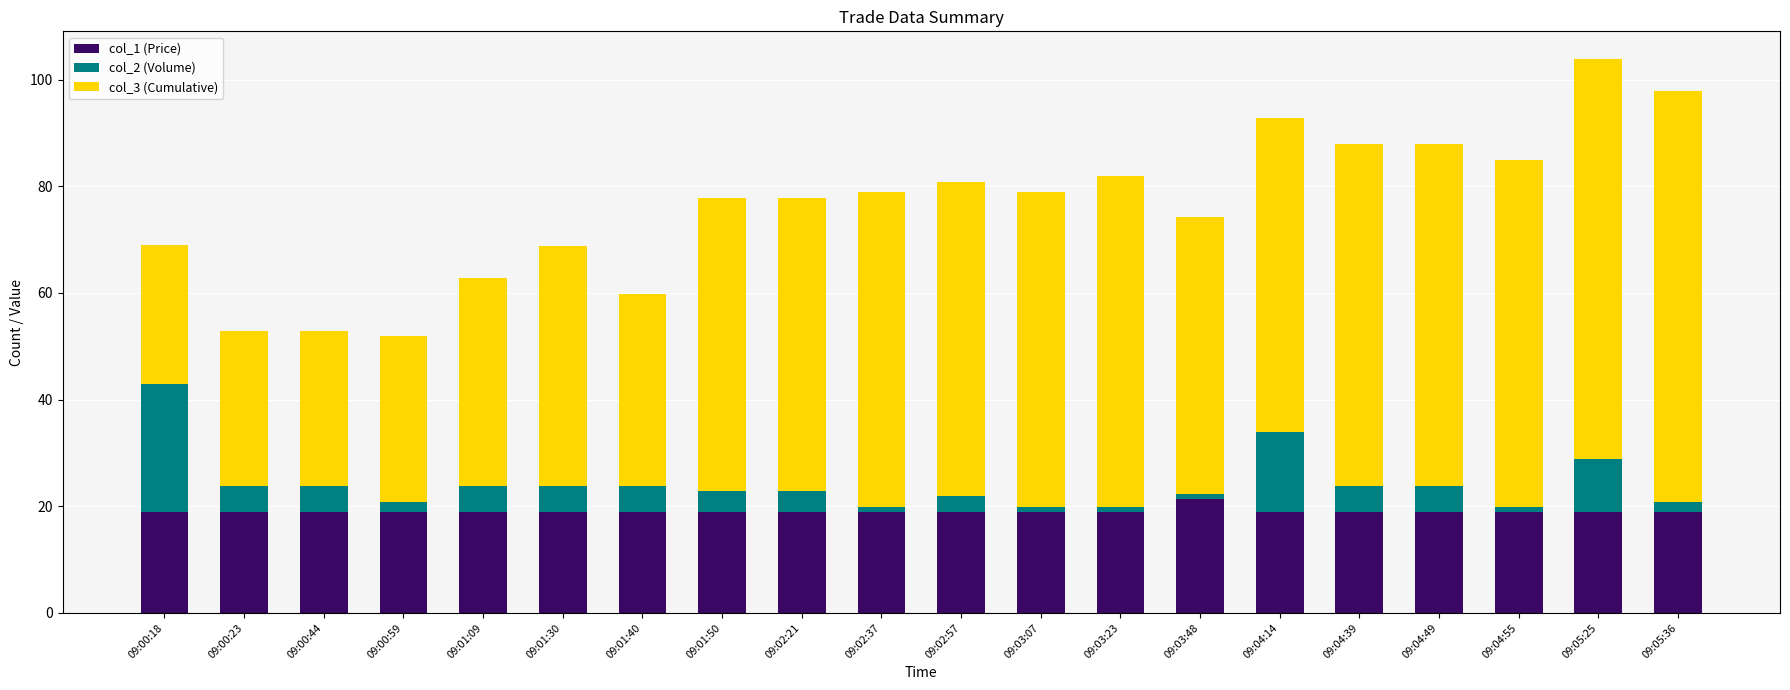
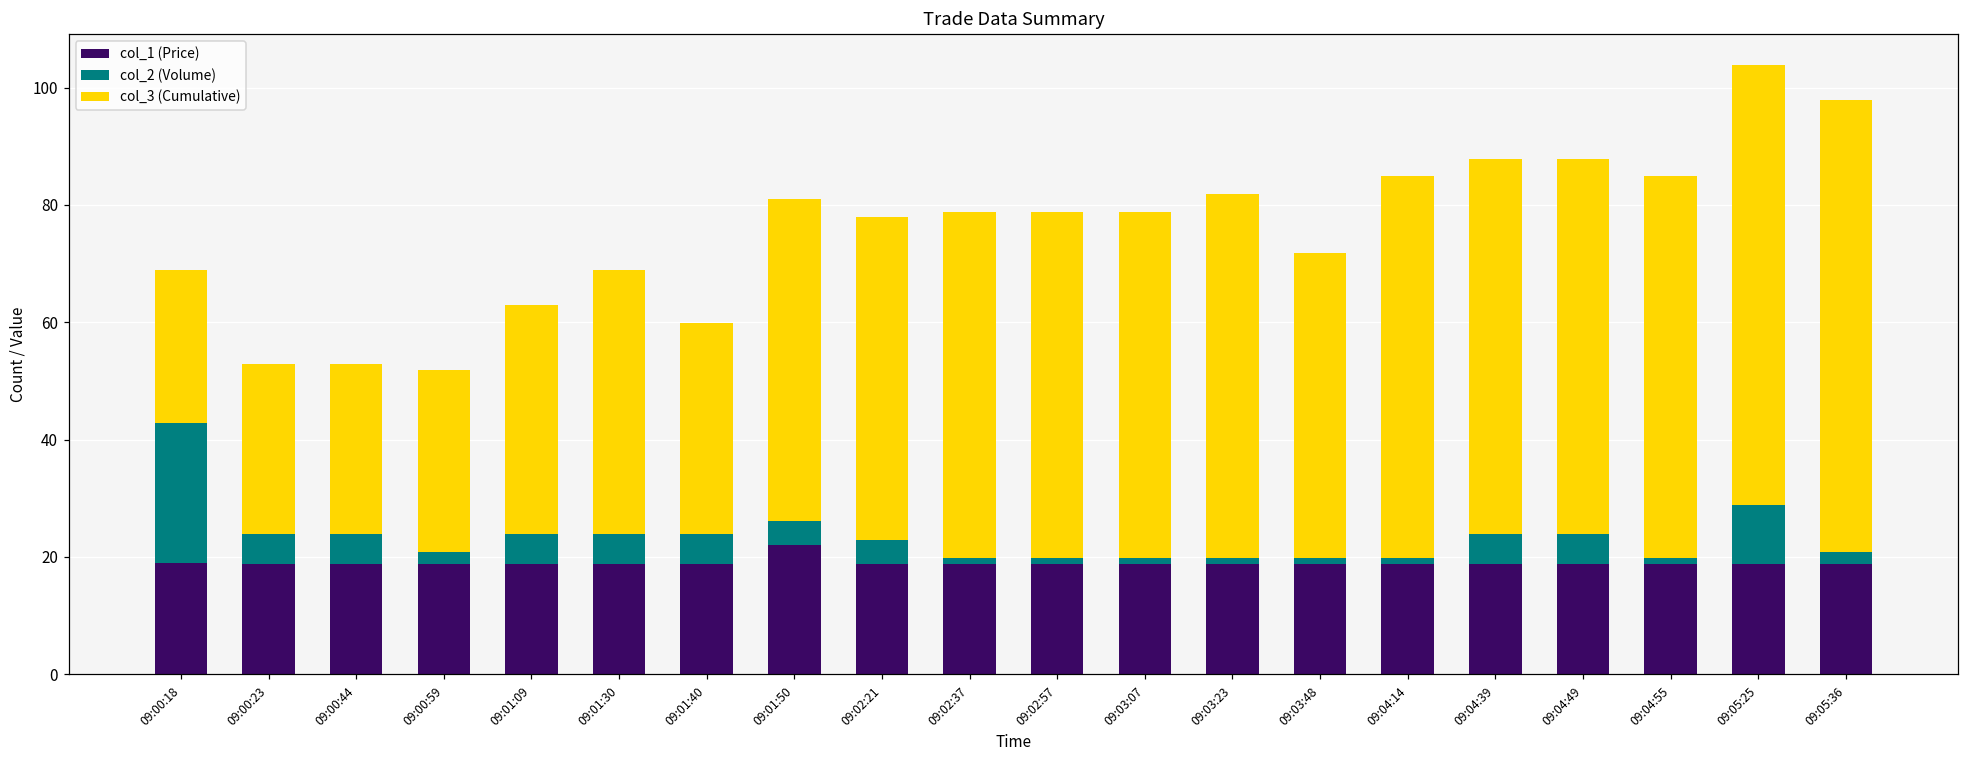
  {
    "col_1 (Price)": {
      "09:00:18": 19,
      "09:00:23": 19,
      "09:00:44": 19,
      "09:00:59": 19,
      "09:01:09": 19,
      "09:01:30": 19,
      "09:01:40": 19,
-     "09:01:50": 19,
+     "09:01:50": 22,
      "09:02:21": 19,
      "09:02:37": 19,
      "09:02:57": 19,
      "09:03:07": 19,
      "09:03:23": 19,
-     "09:03:48": 21,
+     "09:03:48": 19,
      "09:04:14": 19,
      "09:04:39": 19,
      "09:04:49": 19,
      "09:04:55": 19,
      "09:05:25": 19,
      "09:05:36": 19
    },
    "col_2 (Volume)": {
      "09:00:18": 24,
      "09:00:23": 5,
      "09:00:44": 5,
      "09:00:59": 2,
      "09:01:09": 5,
      "09:01:30": 5,
      "09:01:40": 5,
      "09:01:50": 4,
      "09:02:21": 4,
      "09:02:37": 1,
-     "09:02:57": 3,
+     "09:02:57": 1,
      "09:03:07": 1,
      "09:03:23": 1,
      "09:03:48": 1,
-     "09:04:14": 15,
+     "09:04:14": 1,
      "09:04:39": 5,
      "09:04:49": 5,
      "09:04:55": 1,
      "09:05:25": 10,
      "09:05:36": 2
    },
    "col_3 (Cumulative)": {
      "09:00:18": 26,
      "09:00:23": 29,
      "09:00:44": 29,
      "09:00:59": 31,
      "09:01:09": 39,
      "09:01:30": 45,
      "09:01:40": 36,
      "09:01:50": 55,
      "09:02:21": 55,
      "09:02:37": 59,
      "09:02:57": 59,
      "09:03:07": 59,
      "09:03:23": 62,
      "09:03:48": 52,
-     "09:04:14": 59,
+     "09:04:14": 65,
      "09:04:39": 64,
      "09:04:49": 64,
      "09:04:55": 65,
      "09:05:25": 75,
      "09:05:36": 77
    }
  }
